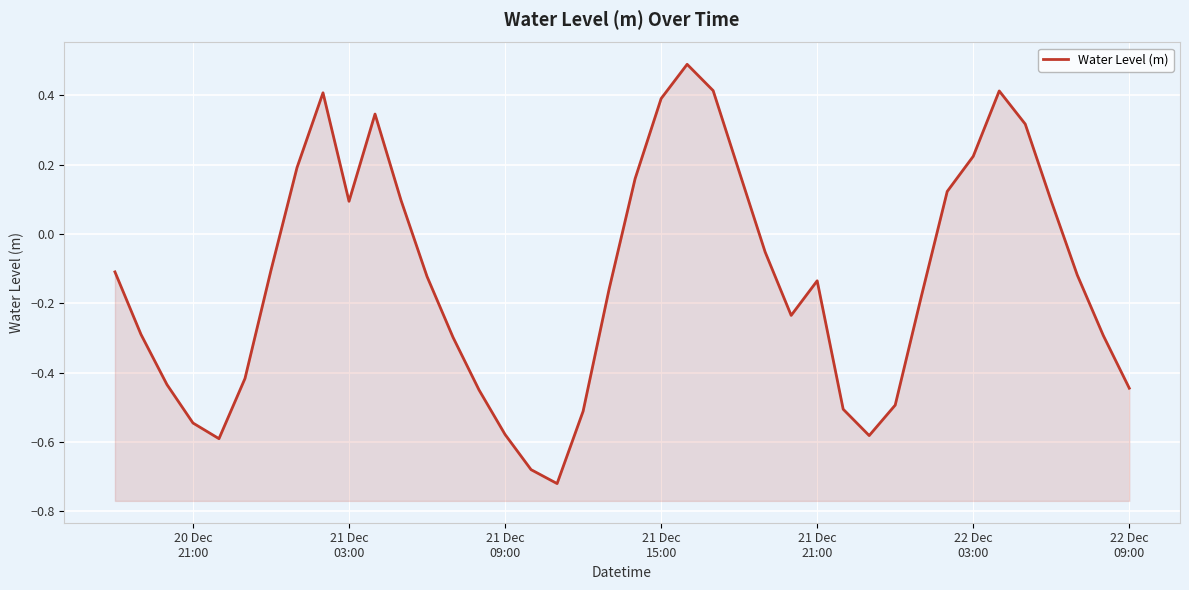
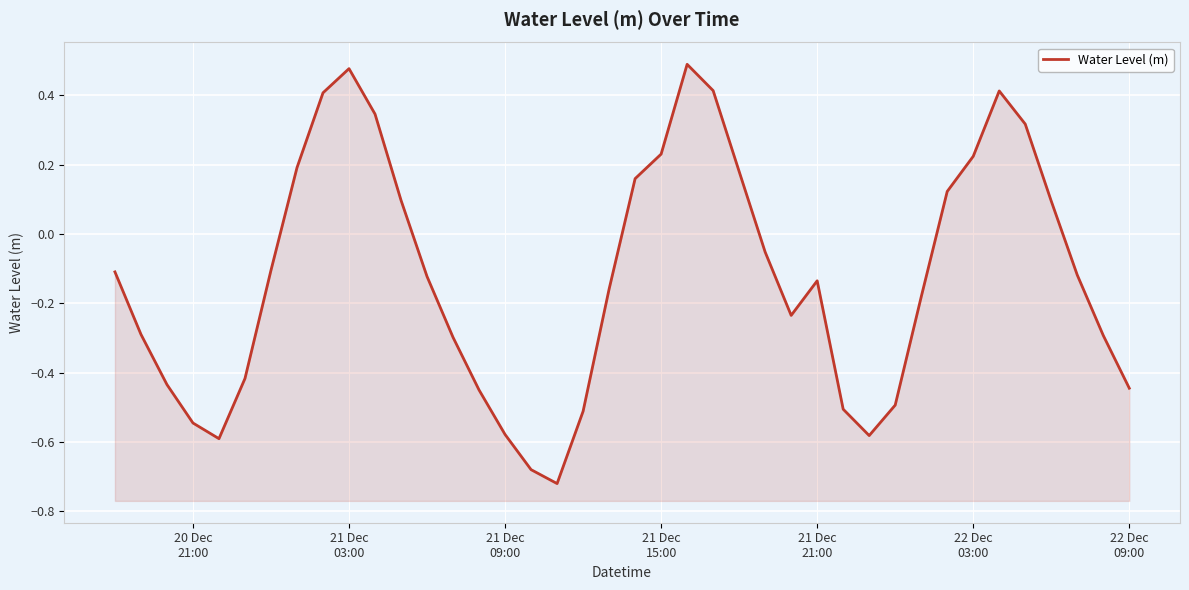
  {
    "20 Dec 21:00": -0.55,
-   "21 Dec 03:00": 0.09,
+   "21 Dec 03:00": 0.48,
    "21 Dec 09:00": -0.58,
-   "21 Dec 15:00": 0.39,
+   "21 Dec 15:00": 0.23,
    "21 Dec 21:00": -0.14,
    "22 Dec 03:00": 0.22,
    "22 Dec 09:00": -0.45
  }
